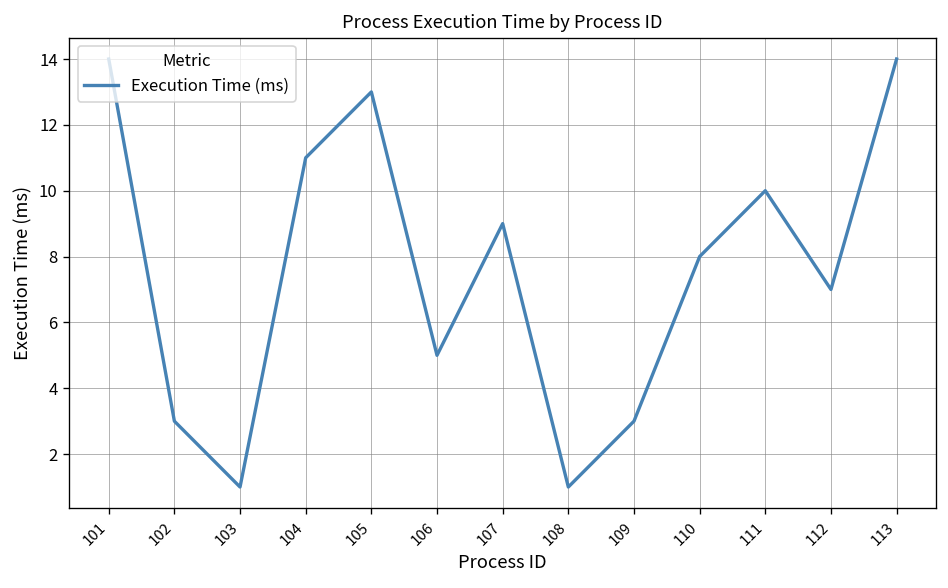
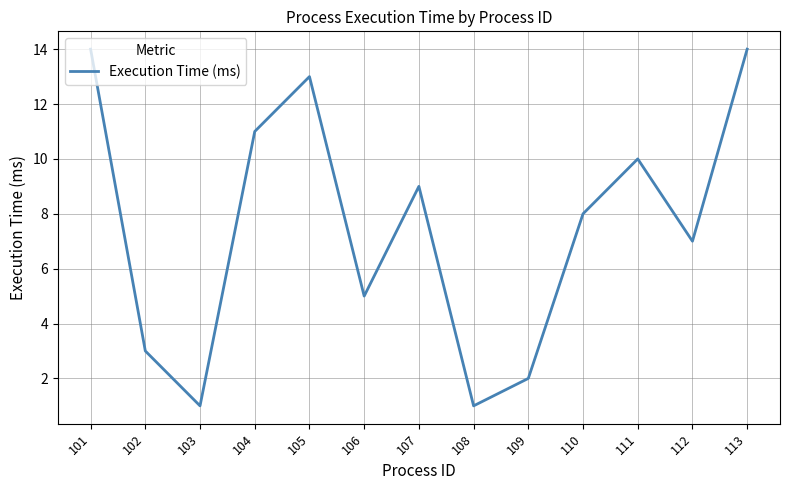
  {
    "102": 3,
    "103": 1,
    "104": 11,
    "105": 13,
    "106": 5,
    "107": 9,
    "108": 1,
-   "109": 3,
+   "109": 2,
    "110": 8,
    "111": 10,
    "112": 7,
    "113": 14
  }
